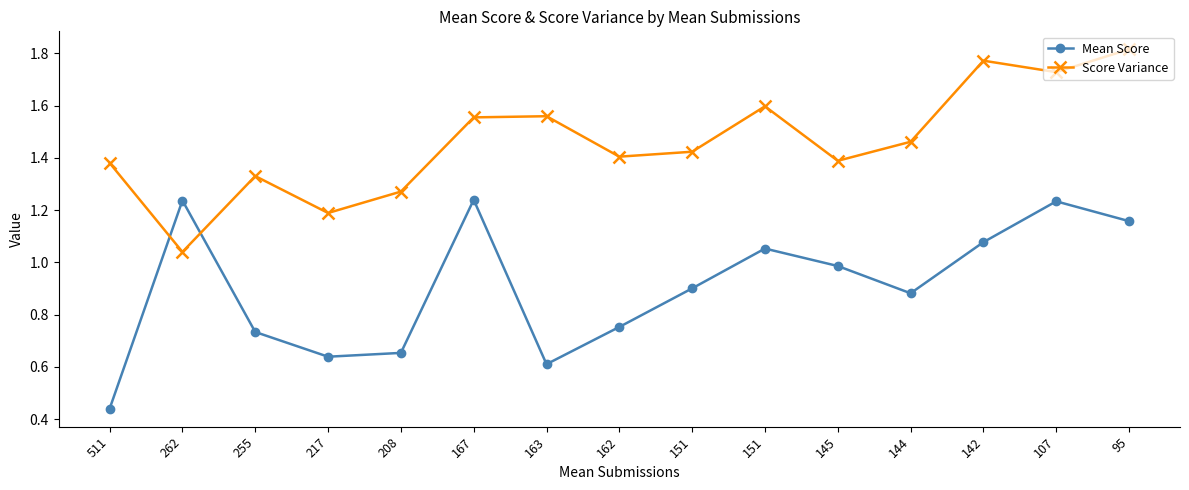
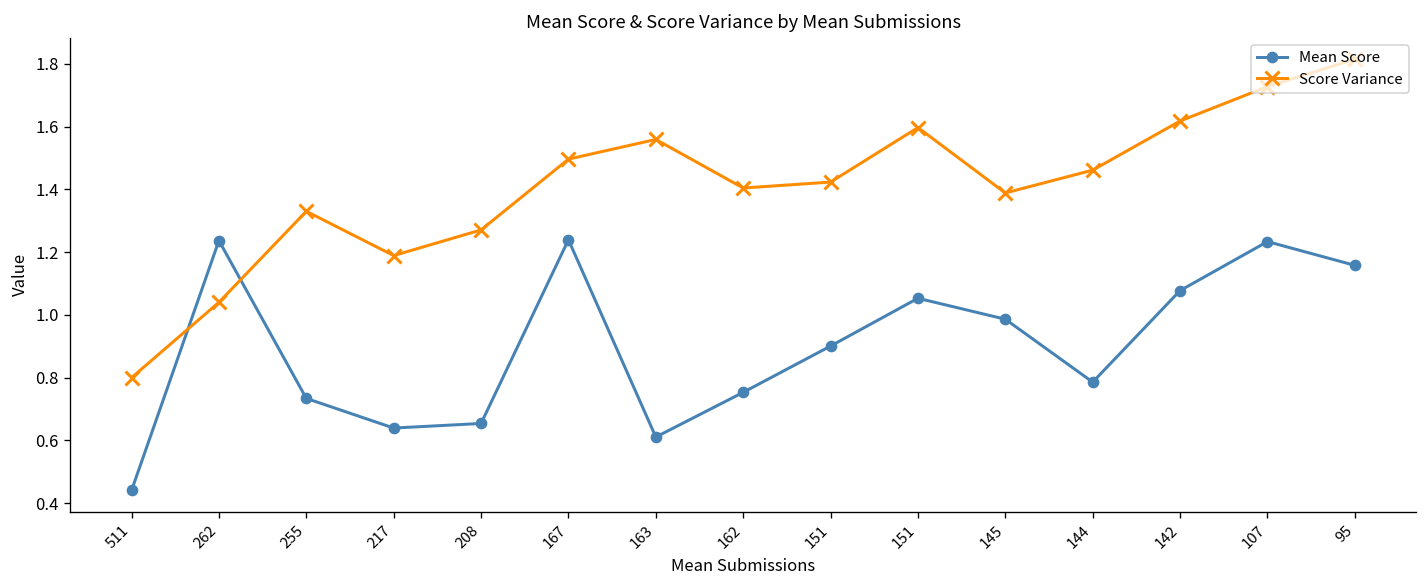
  {
    "Mean Score": {
      "511": 0.44,
      "262": 1.24,
      "255": 0.73,
      "217": 0.64,
      "208": 0.65,
      "167": 1.24,
      "163": 0.61,
      "162": 0.75,
      "145": 0.99,
-     "144": 0.88,
+     "144": 0.79,
      "142": 1.08,
      "107": 1.23,
      "95": 1.16
    },
    "Score Variance": {
-     "511": 1.38,
+     "511": 0.80,
      "262": 1.04,
      "255": 1.33,
      "217": 1.19,
      "208": 1.27,
-     "167": 1.55,
+     "167": 1.50,
      "163": 1.56,
      "162": 1.40,
      "145": 1.39,
      "144": 1.46,
-     "142": 1.77
+     "142": 1.62
    }
  }
